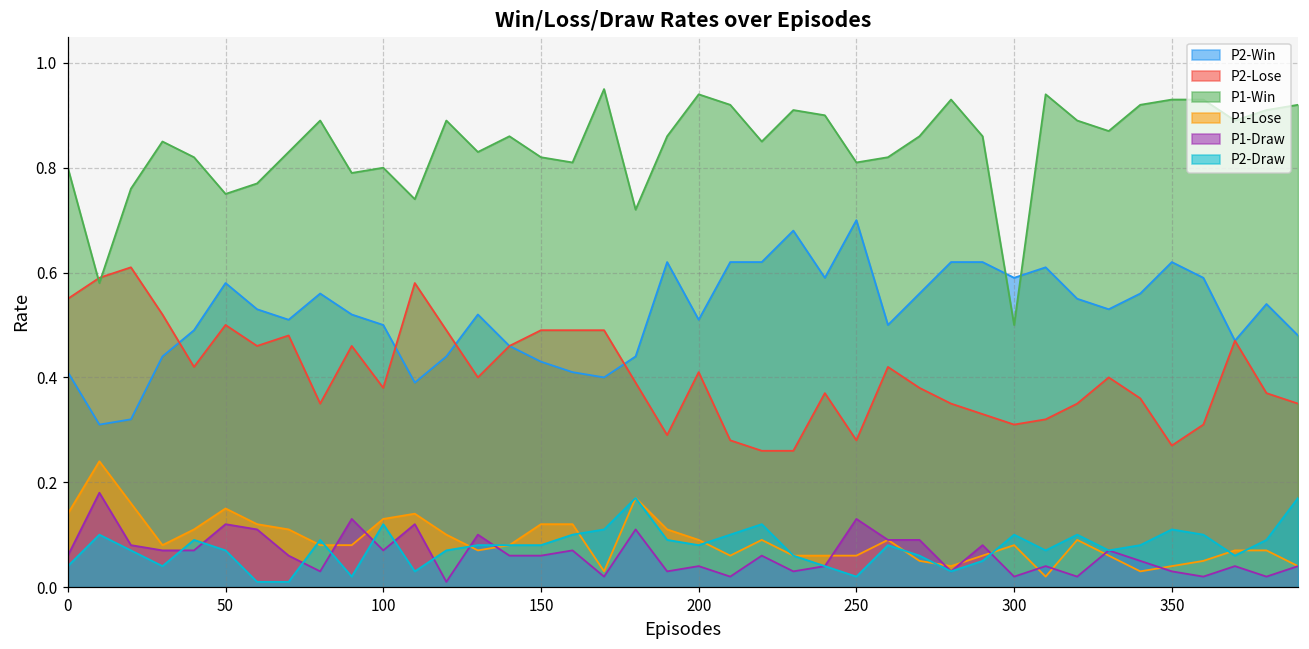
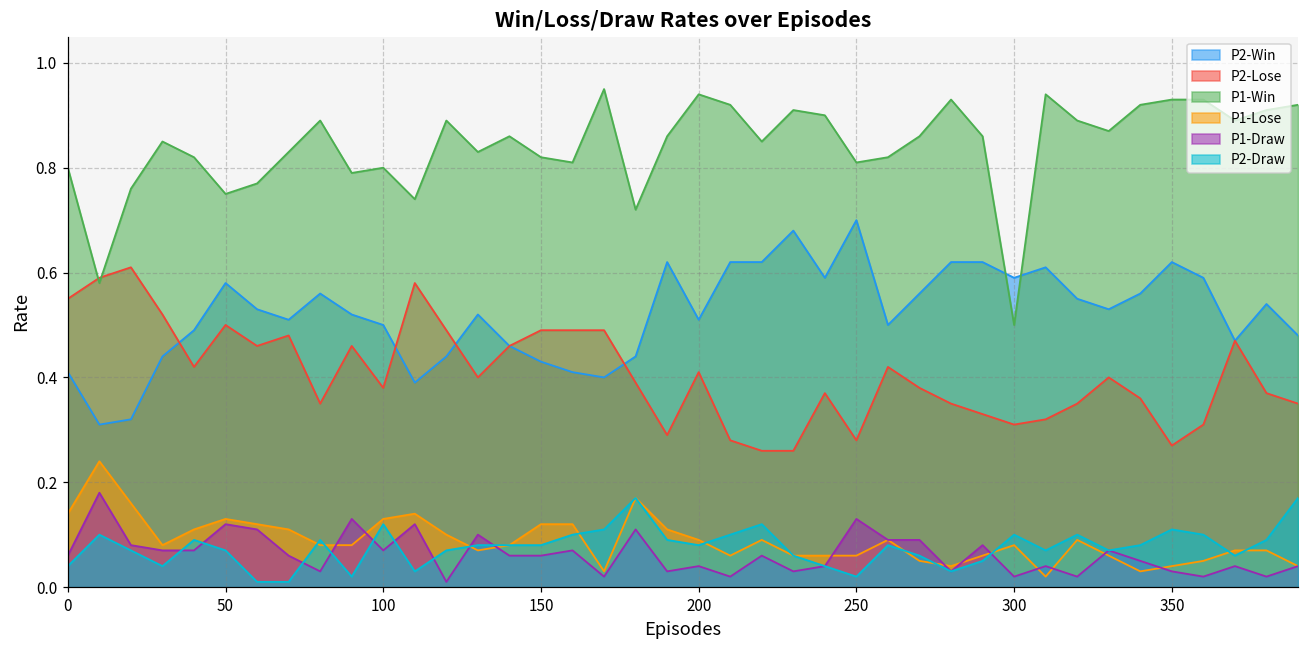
  {
    "P2-Lose": {
      "0": 0.55,
      "50": 0.50,
      "100": 0.38,
      "150": 0.49,
      "200": 0.41,
      "250": 0.28,
      "300": 0.31,
      "350": 0.27
    },
    "P1-Win": {
      "0": 0.80,
      "50": 0.75,
      "100": 0.80,
      "150": 0.82,
      "200": 0.94,
      "250": 0.81,
      "300": 0.50,
      "350": 0.93
    },
    "P1-Lose": {
      "0": 0.14,
-     "50": 0.15,
+     "50": 0.13,
      "100": 0.13,
      "150": 0.12,
      "200": 0.09,
      "250": 0.06,
      "300": 0.08,
      "350": 0.04
    },
    "P1-Draw": {
      "0": 0.06,
      "50": 0.12,
      "100": 0.07,
      "150": 0.06,
      "200": 0.04,
      "250": 0.13,
      "300": 0.02,
      "350": 0.03
    }
  }
